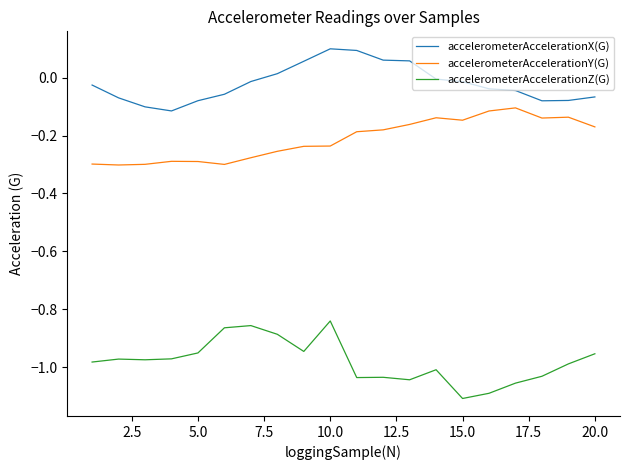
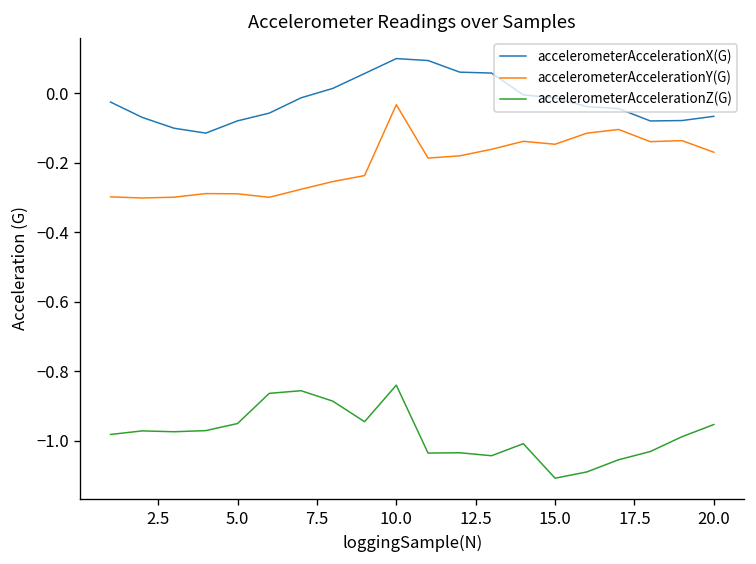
  {
    "accelerometerAccelerationX(G)": {
      "5.0": -0.08,
      "10.0": 0.10,
      "20.0": -0.07
    },
    "accelerometerAccelerationY(G)": {
      "5.0": -0.29,
-     "10.0": -0.24,
+     "10.0": -0.03,
      "15.0": -0.15,
      "20.0": -0.17
    },
    "accelerometerAccelerationZ(G)": {
      "5.0": -0.95,
      "10.0": -0.84,
      "15.0": -1.11,
      "20.0": -0.95
    }
  }
